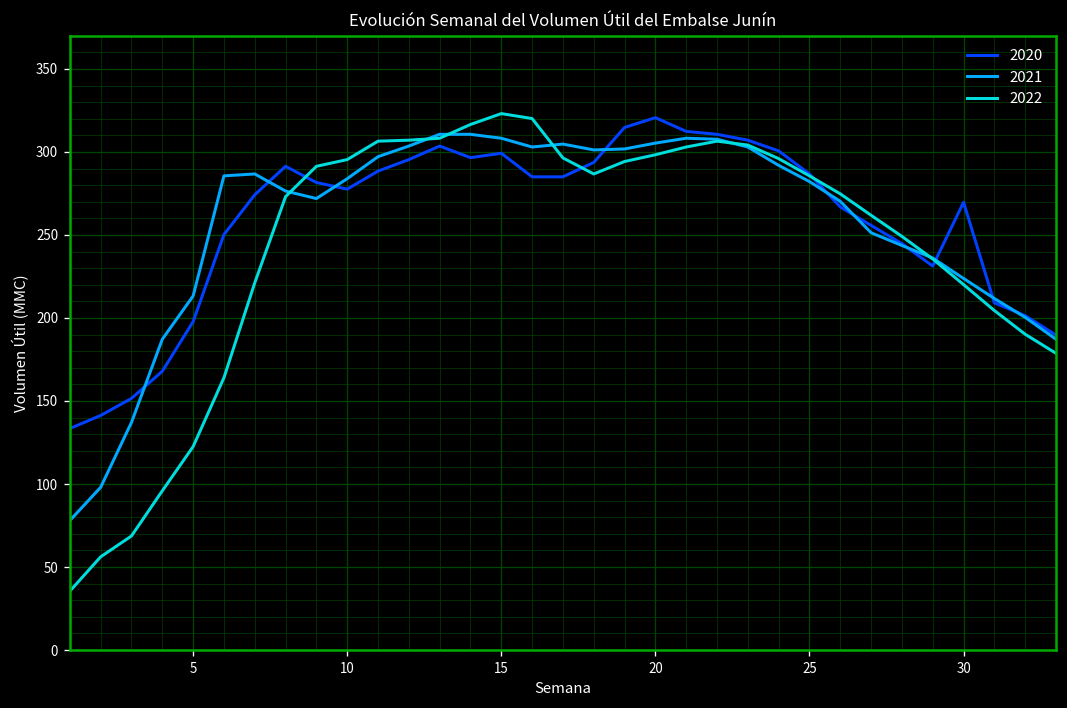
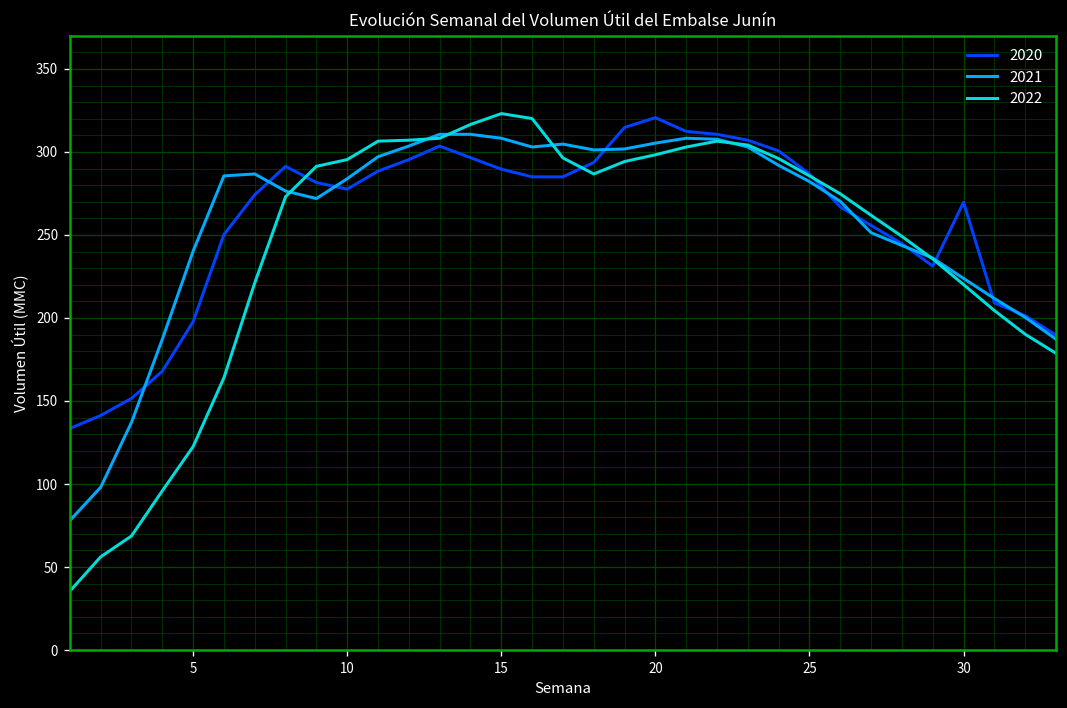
  {
    "2020": {
      "5": 198,
      "10": 278,
-     "15": 299,
+     "15": 290,
      "20": 321,
      "30": 270
    },
    "2021": {
-     "5": 213,
+     "5": 240,
      "10": 284,
      "15": 308,
      "20": 305,
      "25": 282,
      "30": 224
    },
    "2022": {
      "5": 123,
      "10": 295,
      "15": 323,
      "20": 298,
      "30": 220
    }
  }
